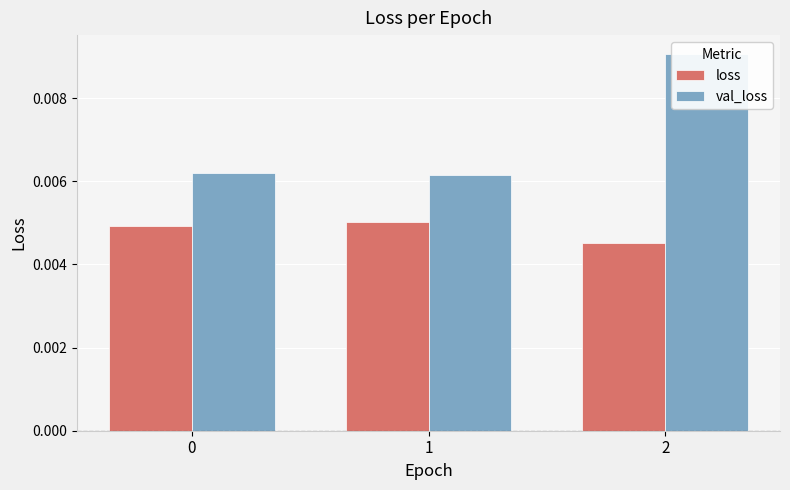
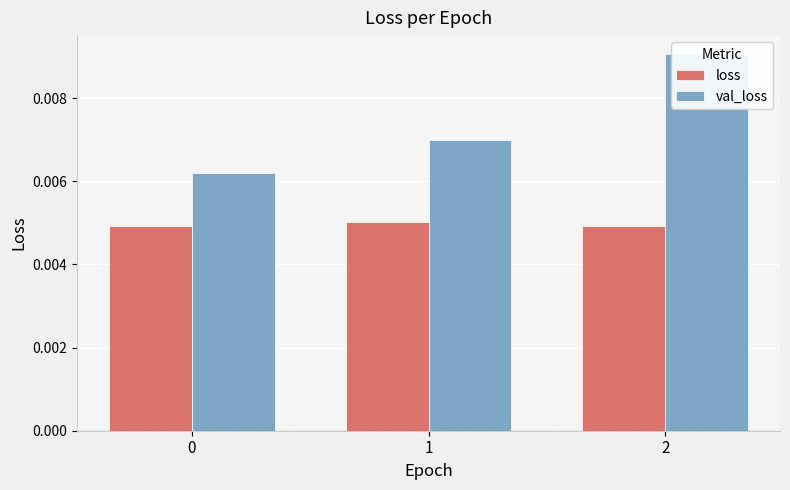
  {
    "loss": {
      "0": 0.0049,
      "1": 0.0050,
-     "2": 0.0045
+     "2": 0.0049
    },
    "val_loss": {
      "0": 0.0062,
-     "1": 0.0062
+     "1": 0.0070
    }
  }
